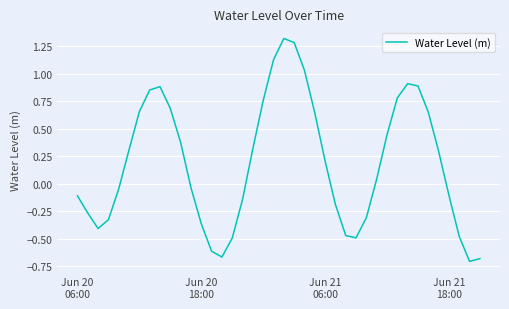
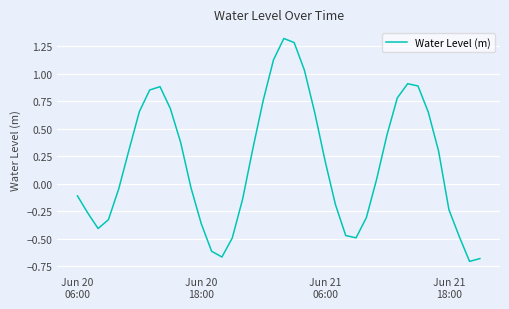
  {
    "Jun 20 06:00": -0.11,
    "Jun 20 18:00": -0.36,
    "Jun 21 06:00": 0.21,
-   "Jun 21 18:00": -0.10
+   "Jun 21 18:00": -0.24
  }
